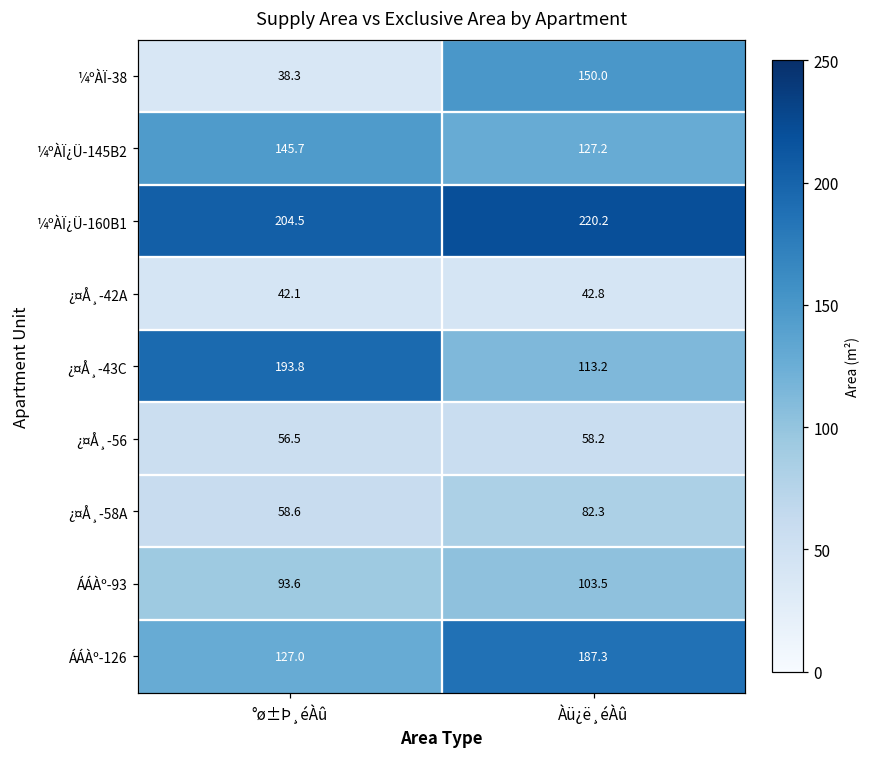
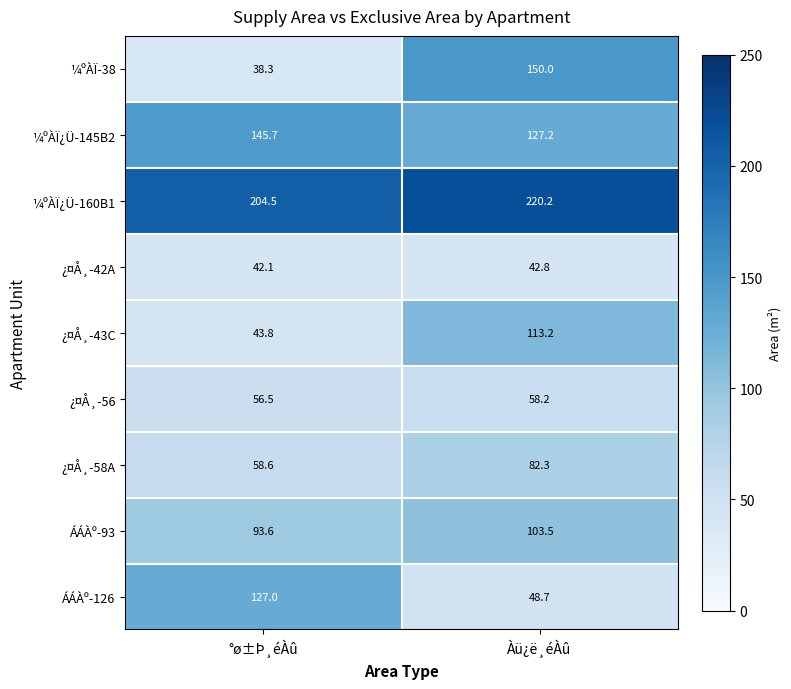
  {
    "¼ºÀÏ-38": {
      "°ø±Þ¸éÀû": 38.3,
      "Àü¿ë¸éÀû": 150.0
    },
    "¼ºÀÏ¿Ü-145B2": {
      "°ø±Þ¸éÀû": 145.7,
      "Àü¿ë¸éÀû": 127.2
    },
    "¼ºÀÏ¿Ü-160B1": {
      "°ø±Þ¸éÀû": 204.5,
      "Àü¿ë¸éÀû": 220.2
    },
    "¿¤Å¸-42A": {
      "°ø±Þ¸éÀû": 42.1,
      "Àü¿ë¸éÀû": 42.8
    },
    "¿¤Å¸-43C": {
-     "°ø±Þ¸éÀû": 193.8,
+     "°ø±Þ¸éÀû": 43.8,
      "Àü¿ë¸éÀû": 113.2
    },
    "¿¤Å¸-56": {
      "°ø±Þ¸éÀû": 56.5,
      "Àü¿ë¸éÀû": 58.2
    },
    "¿¤Å¸-58A": {
      "°ø±Þ¸éÀû": 58.6,
      "Àü¿ë¸éÀû": 82.3
    },
    "ÁÁÀº-93": {
      "°ø±Þ¸éÀû": 93.6,
      "Àü¿ë¸éÀû": 103.5
    },
    "ÁÁÀº-126": {
      "°ø±Þ¸éÀû": 127.0,
-     "Àü¿ë¸éÀû": 187.3
+     "Àü¿ë¸éÀû": 48.7
    }
  }
